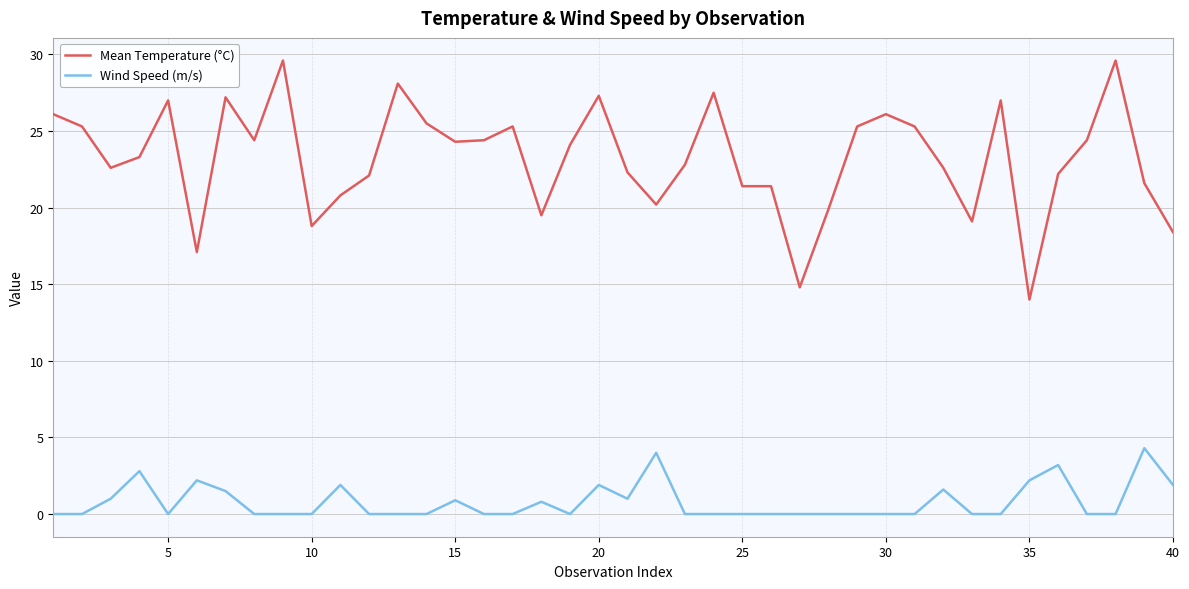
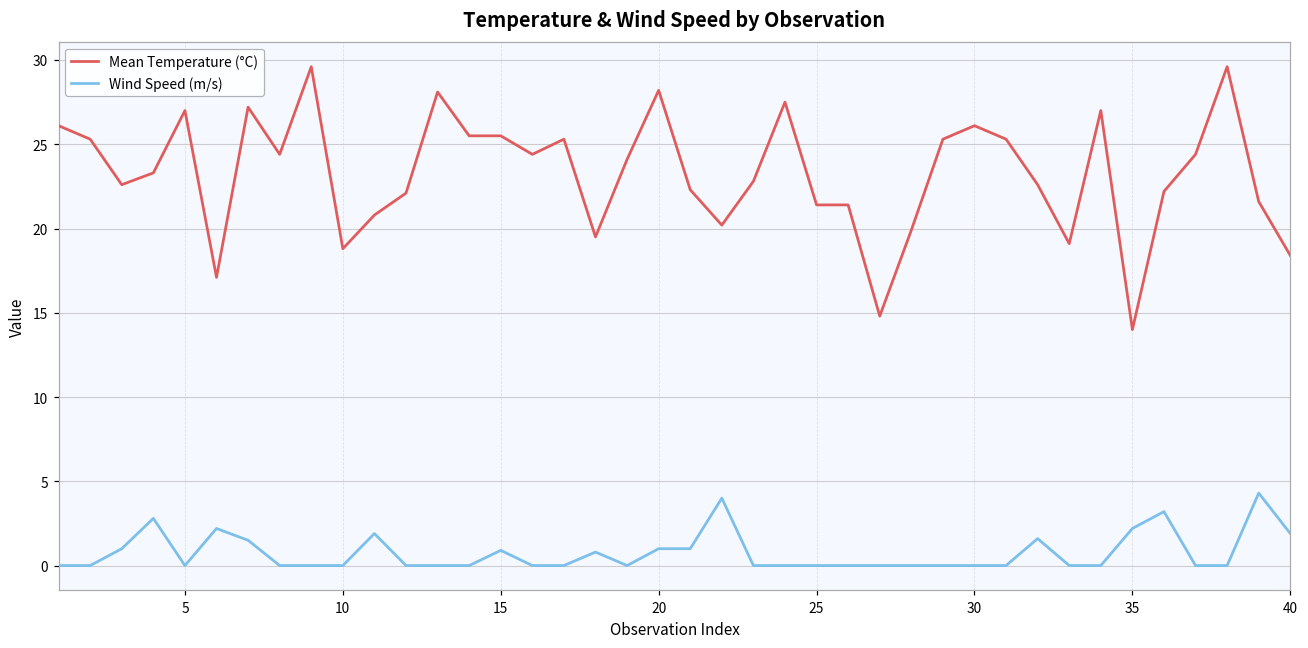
  {
    "Mean Temperature (°C)": {
      "5": 27.0,
      "10": 18.8,
-     "15": 24.3,
-     "20": 27.3,
+     "15": 25.5,
+     "20": 28.2,
      "25": 21.4,
      "30": 26.1,
      "35": 14.0,
      "40": 18.4
    },
    "Wind Speed (m/s)": {
      "5": 0.0,
      "10": 0.0,
      "15": 0.9,
-     "20": 1.9,
+     "20": 1.0,
      "25": 0.0,
      "30": 0.0,
      "35": 2.2,
      "40": 1.9
    }
  }
